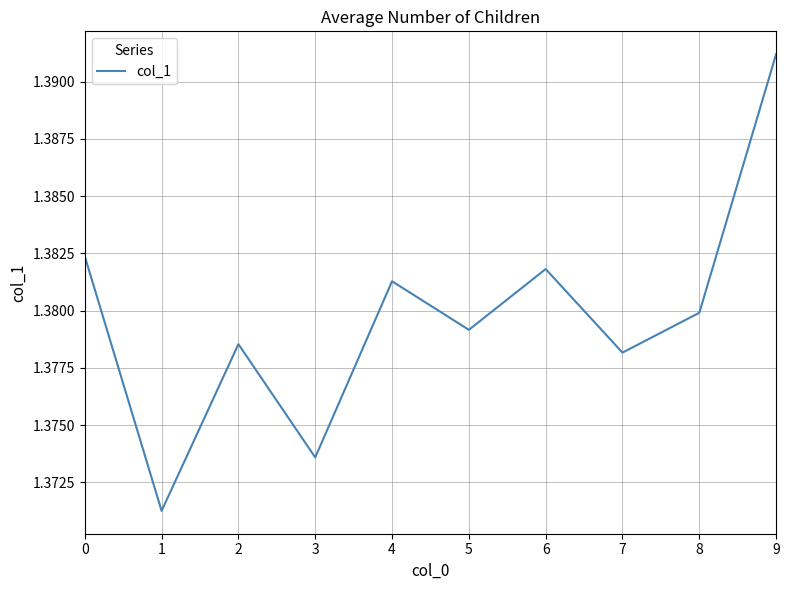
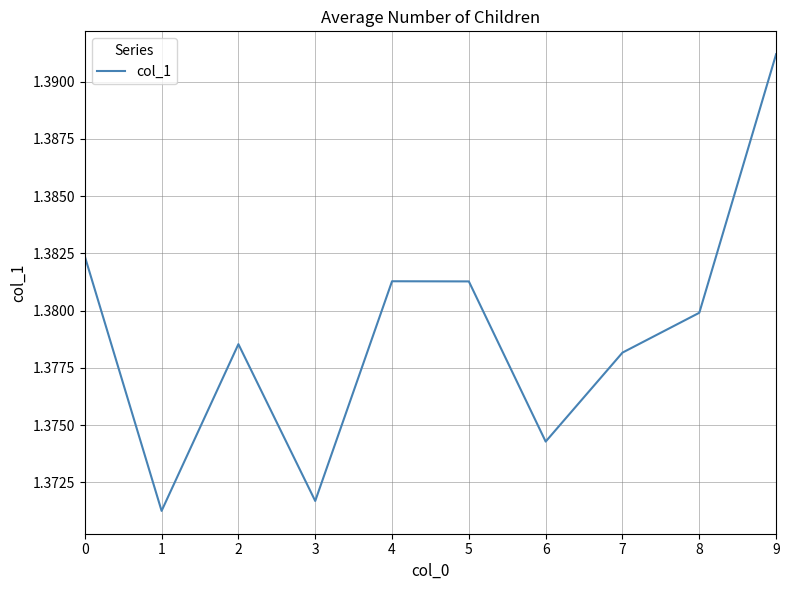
  {
    "0": 1.3824,
    "1": 1.3713,
    "2": 1.3785,
-   "3": 1.3736,
+   "3": 1.3717,
    "4": 1.3813,
-   "5": 1.3792,
-   "6": 1.3818,
+   "5": 1.3813,
+   "6": 1.3743,
    "7": 1.3782,
    "8": 1.3799,
    "9": 1.3912
  }
